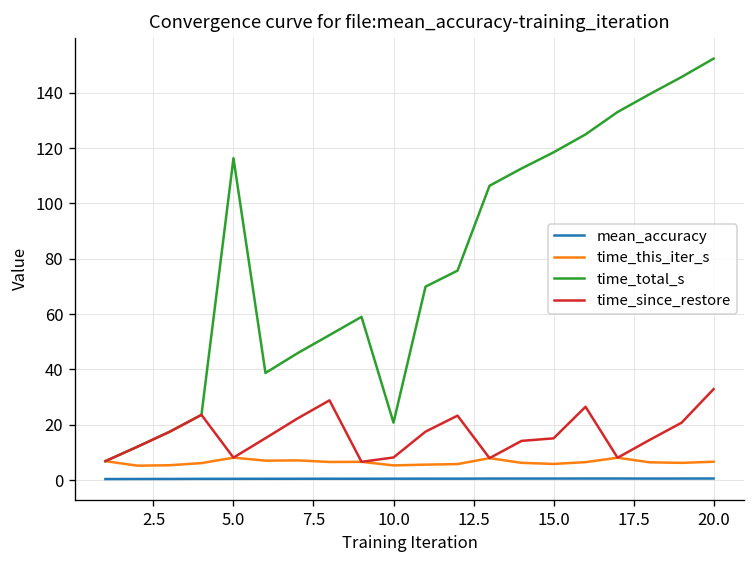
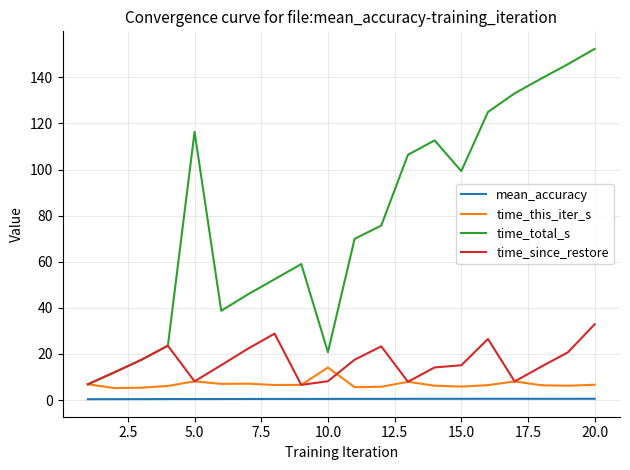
  {
    "mean_accuracy": {
      "5.0": 0,
      "10.0": 1,
      "15.0": 1,
      "20.0": 1
    },
    "time_this_iter_s": {
-     "10.0": 5,
+     "10.0": 14,
      "15.0": 6,
      "20.0": 7
    },
    "time_total_s": {
      "5.0": 116,
      "10.0": 21,
-     "15.0": 118,
+     "15.0": 99,
      "20.0": 152
    },
    "time_since_restore": {
      "10.0": 8,
      "15.0": 15,
      "20.0": 33
    }
  }
